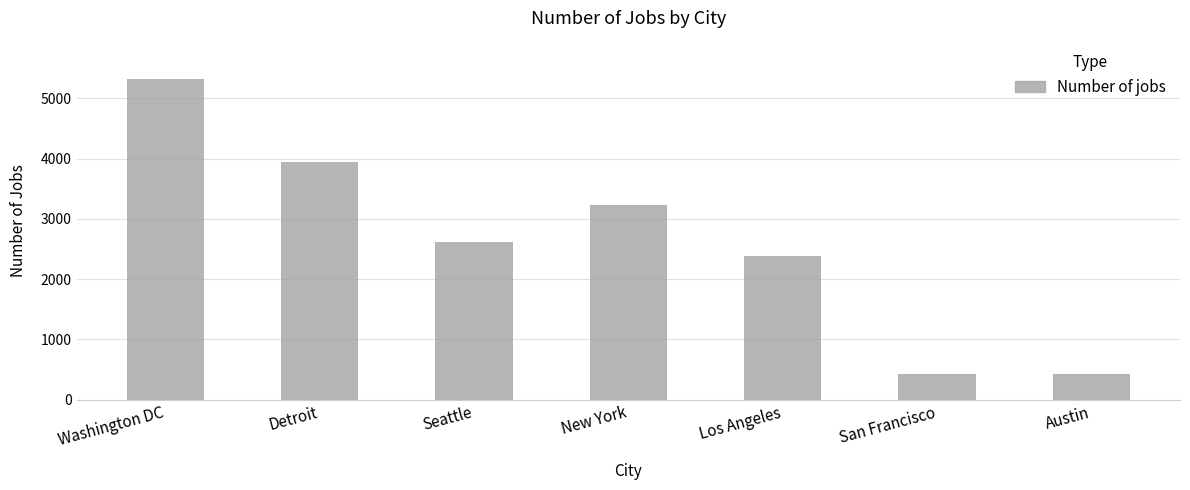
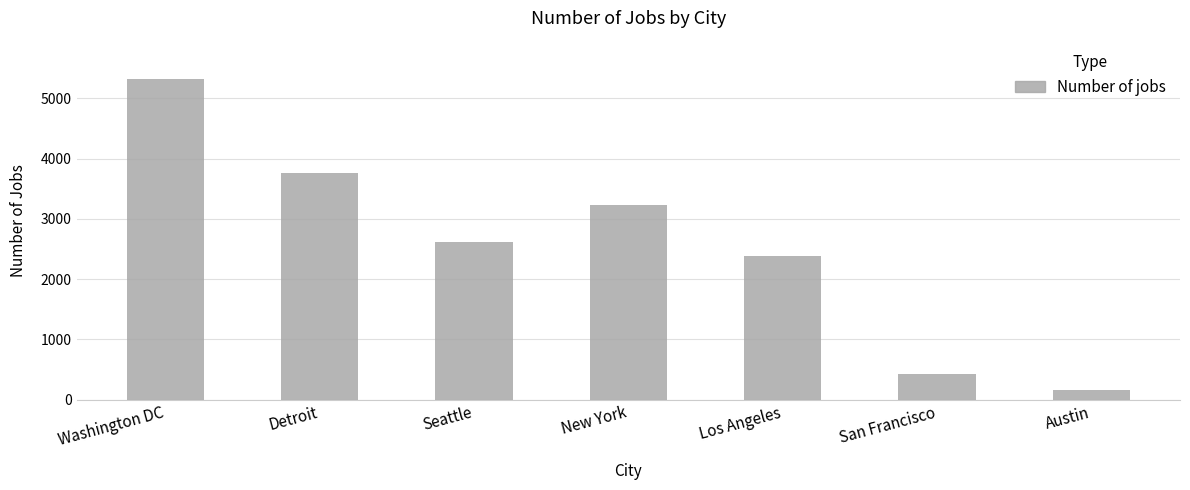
  {
    "Washington DC": 5300,
-   "Detroit": 3900,
+   "Detroit": 3800,
    "Seattle": 2600,
    "New York": 3200,
    "Los Angeles": 2400,
    "San Francisco": 400,
-   "Austin": 400
+   "Austin": 200
  }
